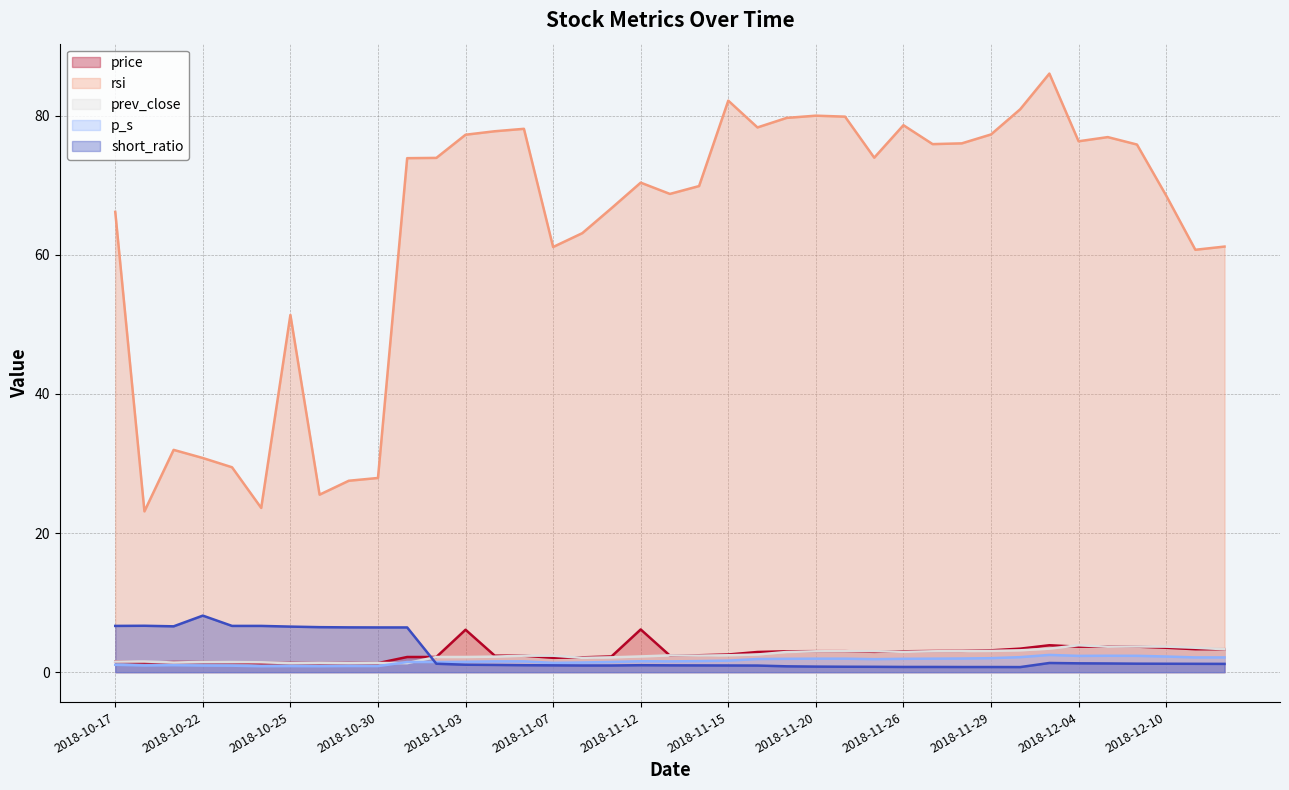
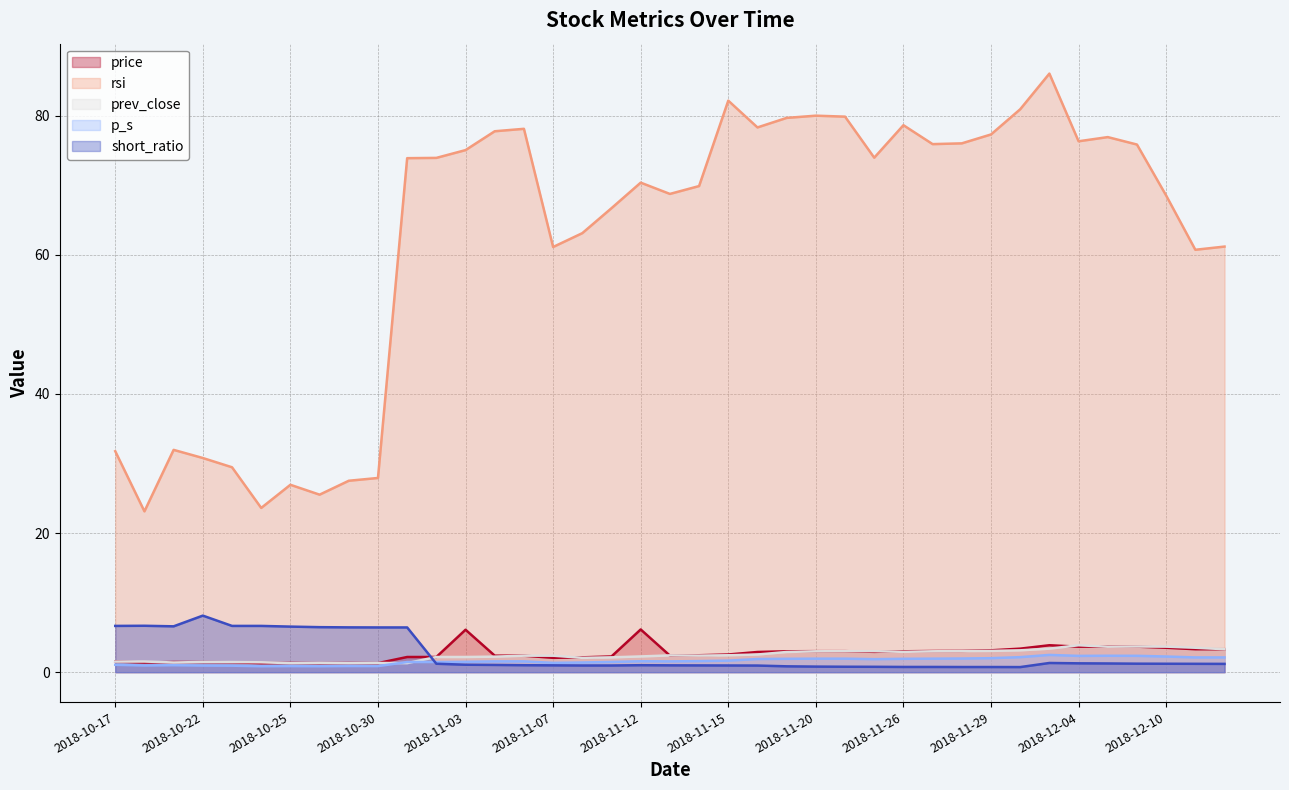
  {
    "price": {
      "2018-11-03": 6,
      "2018-11-12": 6
    },
    "rsi": {
-     "2018-10-17": 66,
+     "2018-10-17": 32,
      "2018-10-22": 31,
-     "2018-10-25": 51,
+     "2018-10-25": 27,
      "2018-10-30": 28,
-     "2018-11-03": 77,
+     "2018-11-03": 75,
      "2018-11-07": 61,
      "2018-11-12": 70,
      "2018-11-15": 82,
      "2018-11-20": 80,
      "2018-11-26": 79,
      "2018-11-29": 77,
      "2018-12-04": 76,
      "2018-12-10": 69
    },
    "short_ratio": {
      "2018-10-17": 7,
      "2018-10-22": 8,
      "2018-10-25": 7,
      "2018-10-30": 6,
      "2018-11-03": 1,
      "2018-11-12": 1,
      "2018-11-15": 1,
      "2018-11-20": 1,
      "2018-11-26": 1,
      "2018-11-29": 1,
      "2018-12-04": 1,
      "2018-12-10": 1
    }
  }
